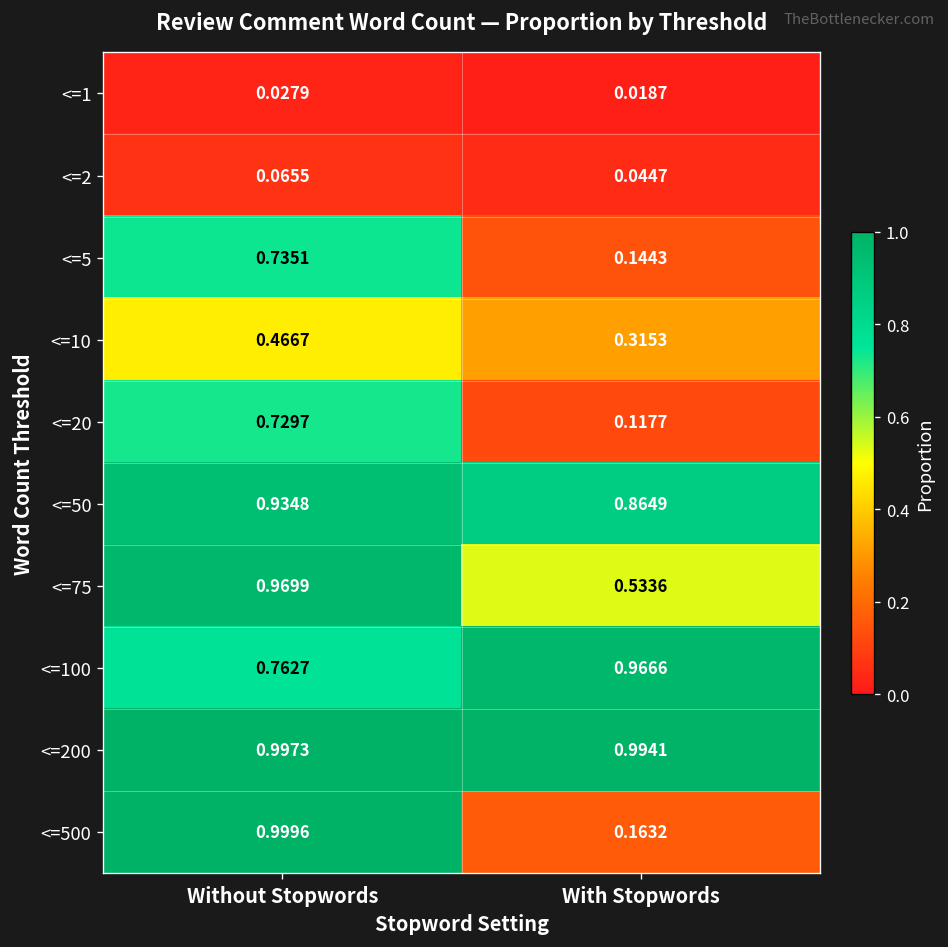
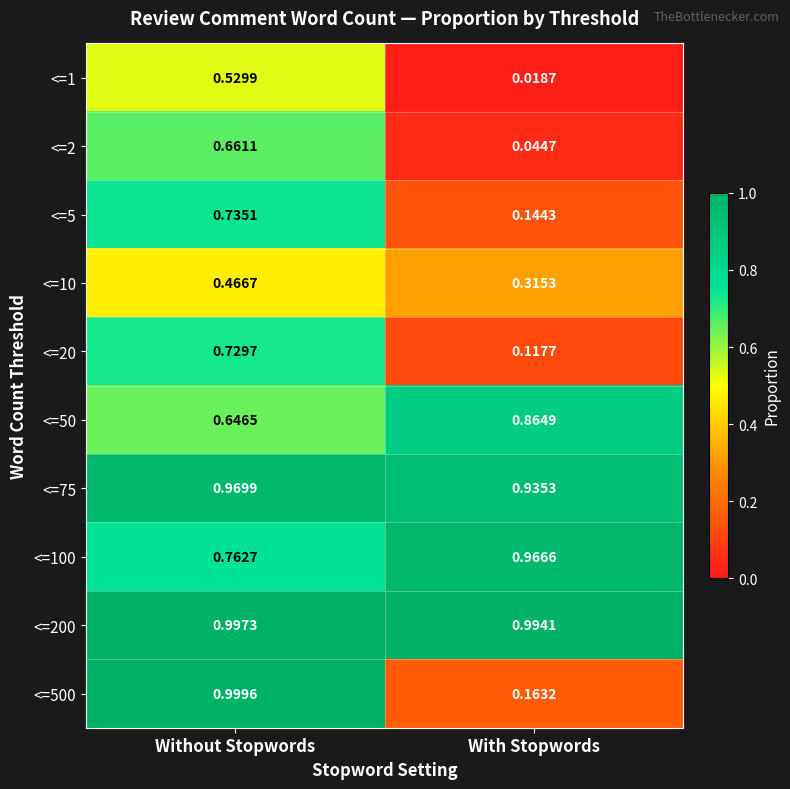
  {
    "<=1": {
-     "Without Stopwords": 0.0279,
+     "Without Stopwords": 0.5299,
      "With Stopwords": 0.0187
    },
    "<=2": {
-     "Without Stopwords": 0.0655,
+     "Without Stopwords": 0.6611,
      "With Stopwords": 0.0447
    },
    "<=5": {
      "Without Stopwords": 0.7351,
      "With Stopwords": 0.1443
    },
    "<=10": {
      "Without Stopwords": 0.4667,
      "With Stopwords": 0.3153
    },
    "<=20": {
      "Without Stopwords": 0.7297,
      "With Stopwords": 0.1177
    },
    "<=50": {
-     "Without Stopwords": 0.9348,
+     "Without Stopwords": 0.6465,
      "With Stopwords": 0.8649
    },
    "<=75": {
      "Without Stopwords": 0.9699,
-     "With Stopwords": 0.5336
+     "With Stopwords": 0.9353
    },
    "<=100": {
      "Without Stopwords": 0.7627,
      "With Stopwords": 0.9666
    },
    "<=200": {
      "Without Stopwords": 0.9973,
      "With Stopwords": 0.9941
    },
    "<=500": {
      "Without Stopwords": 0.9996,
      "With Stopwords": 0.1632
    }
  }
